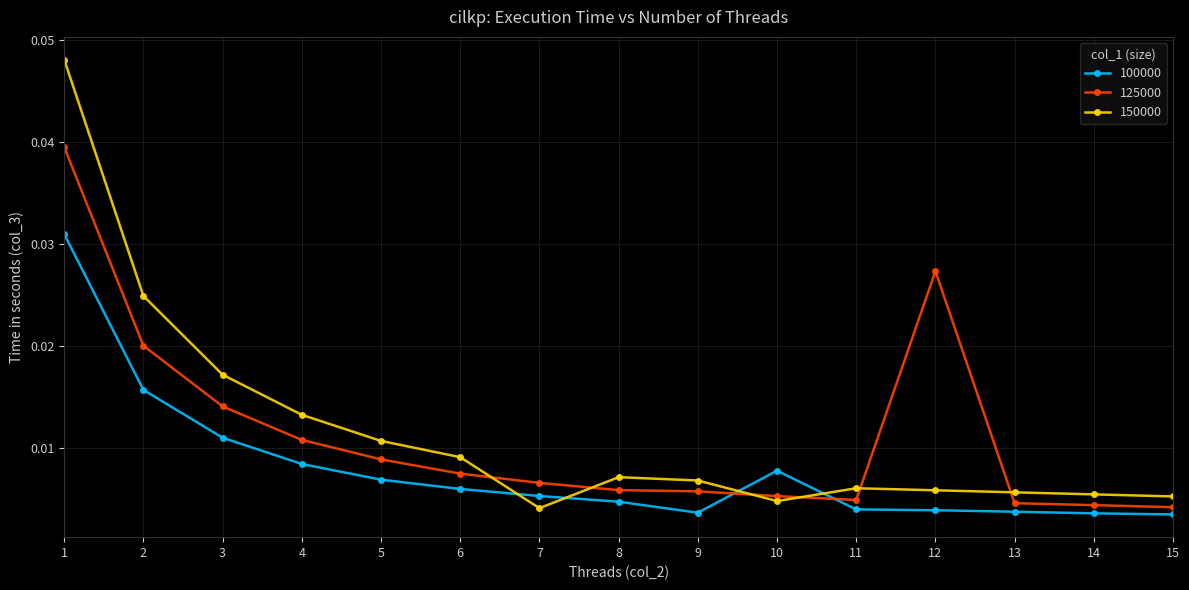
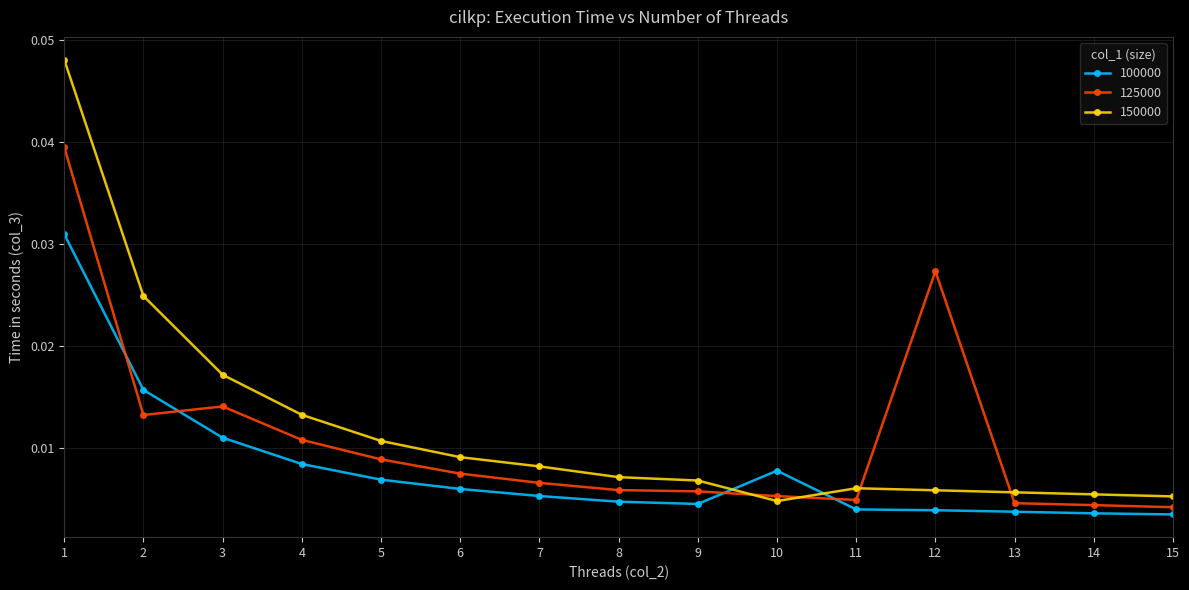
  {
    "100000": {
      "1": 0.0310,
      "2": 0.0157,
      "3": 0.0111,
      "4": 0.0085,
      "5": 0.0069,
      "6": 0.0060,
      "7": 0.0053,
      "8": 0.0048,
-     "9": 0.0037,
+     "9": 0.0046,
      "10": 0.0078,
      "11": 0.0040,
      "12": 0.0039,
      "13": 0.0038,
      "14": 0.0036,
      "15": 0.0035
    },
    "125000": {
      "1": 0.0395,
-     "2": 0.0201,
+     "2": 0.0133,
      "3": 0.0141,
      "4": 0.0108,
      "5": 0.0089,
      "6": 0.0075,
      "7": 0.0066,
      "8": 0.0059,
      "9": 0.0058,
      "10": 0.0053,
      "11": 0.0050,
      "12": 0.0274,
      "13": 0.0046,
      "14": 0.0044,
      "15": 0.0042
    },
    "150000": {
      "1": 0.0481,
      "2": 0.0249,
      "3": 0.0172,
      "4": 0.0133,
      "5": 0.0107,
      "6": 0.0091,
-     "7": 0.0041,
+     "7": 0.0082,
      "8": 0.0072,
      "9": 0.0069,
      "10": 0.0048,
      "11": 0.0061,
      "12": 0.0059,
      "13": 0.0057,
      "14": 0.0055,
      "15": 0.0053
    }
  }
